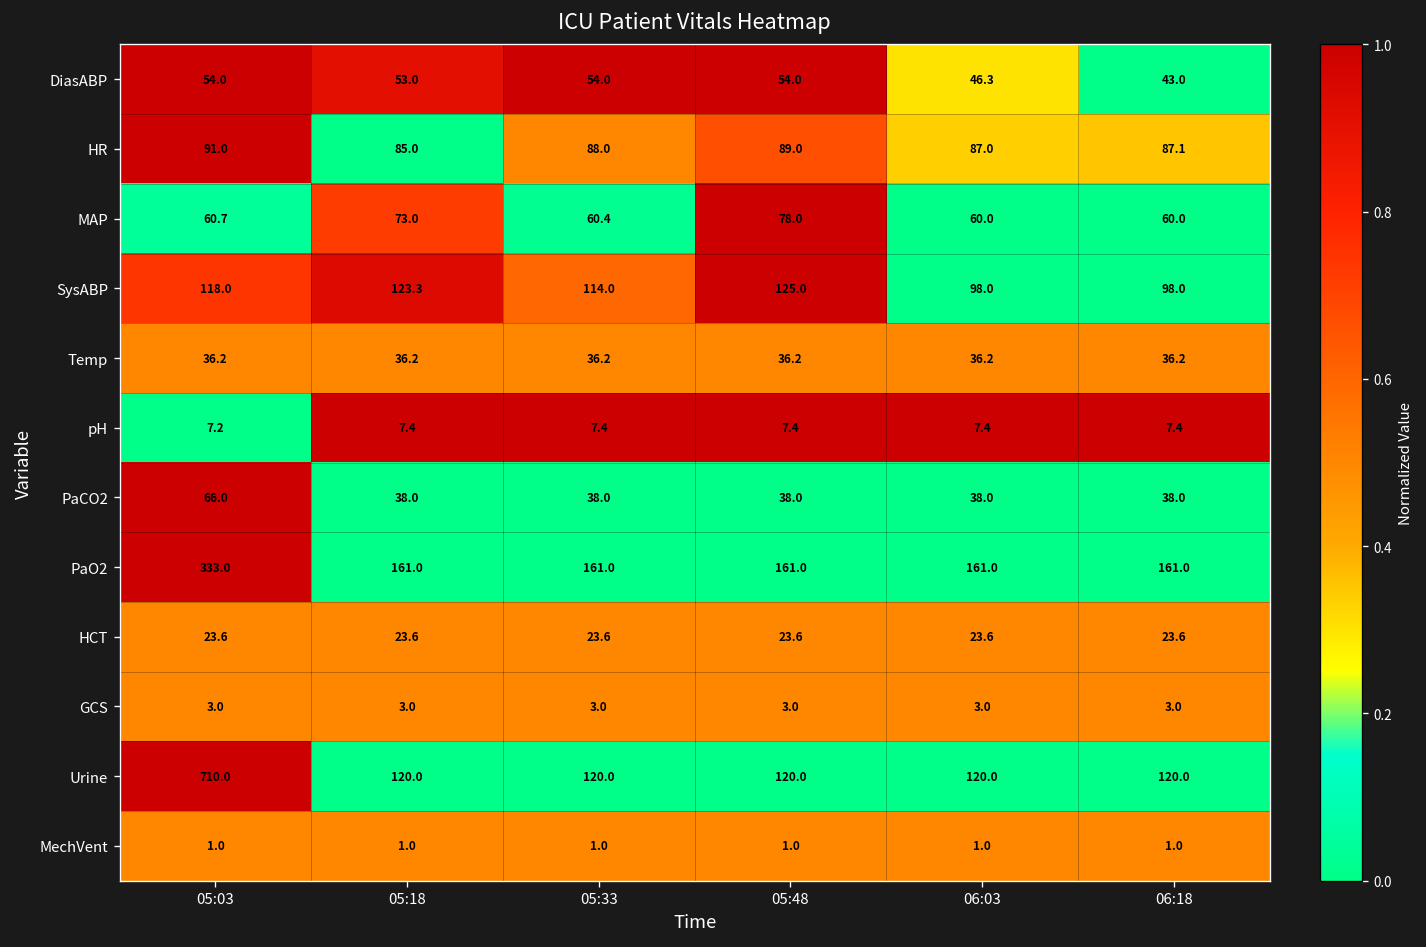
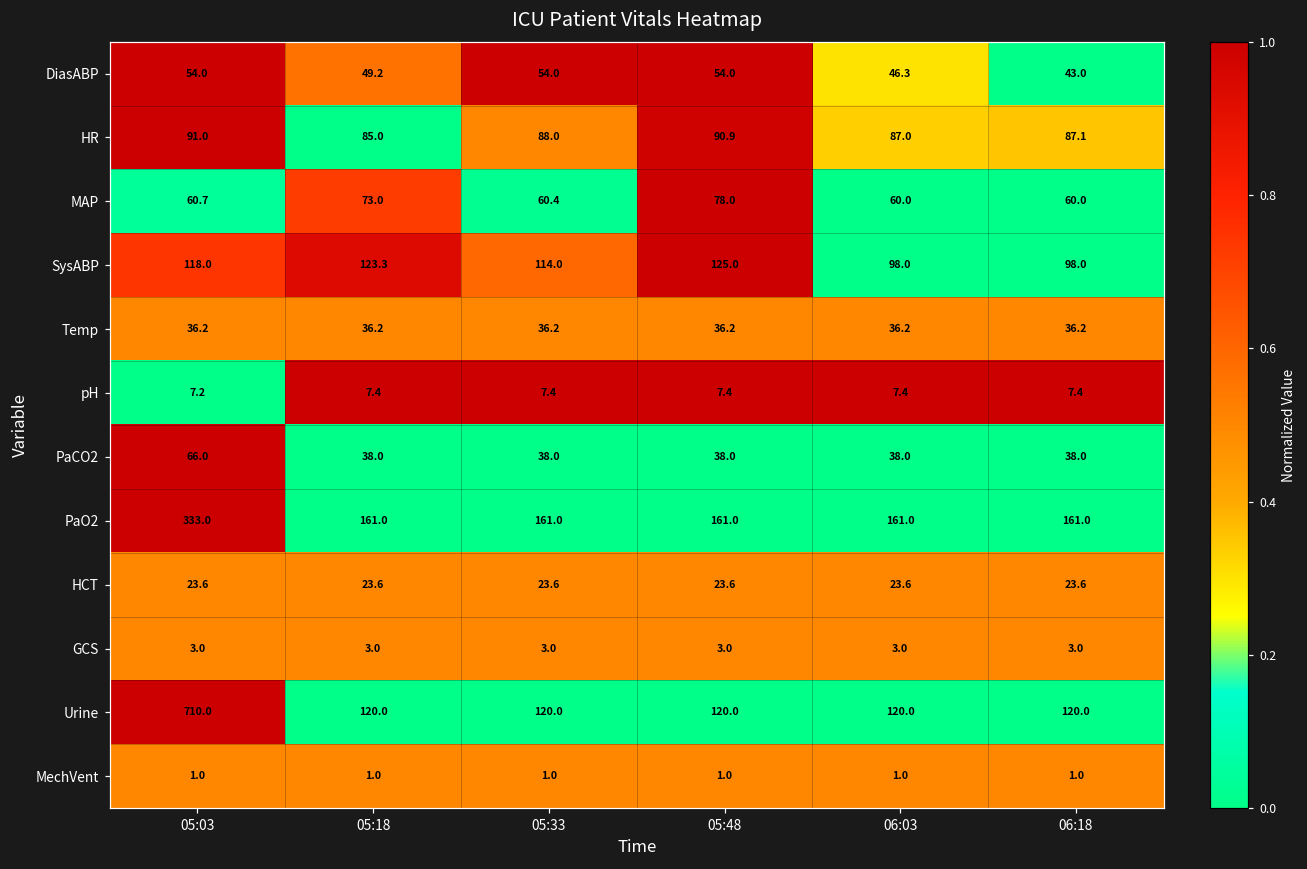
  {
    "DiasABP": {
      "05:03": 54.0,
-     "05:18": 53.0,
+     "05:18": 49.2,
      "05:33": 54.0,
      "05:48": 54.0,
      "06:03": 46.3,
      "06:18": 43.0
    },
    "HR": {
      "05:03": 91.0,
      "05:18": 85.0,
      "05:33": 88.0,
-     "05:48": 89.0,
+     "05:48": 90.9,
      "06:03": 87.0,
      "06:18": 87.1
    },
    "MAP": {
      "05:03": 60.7,
      "05:18": 73.0,
      "05:33": 60.4,
      "05:48": 78.0,
      "06:03": 60.0,
      "06:18": 60.0
    },
    "SysABP": {
      "05:03": 118.0,
      "05:18": 123.3,
      "05:33": 114.0,
      "05:48": 125.0,
      "06:03": 98.0,
      "06:18": 98.0
    },
    "Temp": {
      "05:03": 36.2,
      "05:18": 36.2,
      "05:33": 36.2,
      "05:48": 36.2,
      "06:03": 36.2,
      "06:18": 36.2
    },
    "pH": {
      "05:03": 7.2,
      "05:18": 7.4,
      "05:33": 7.4,
      "05:48": 7.4,
      "06:03": 7.4,
      "06:18": 7.4
    },
    "PaCO2": {
      "05:03": 66.0,
      "05:18": 38.0,
      "05:33": 38.0,
      "05:48": 38.0,
      "06:03": 38.0,
      "06:18": 38.0
    },
    "PaO2": {
      "05:03": 333.0,
      "05:18": 161.0,
      "05:33": 161.0,
      "05:48": 161.0,
      "06:03": 161.0,
      "06:18": 161.0
    },
    "HCT": {
      "05:03": 23.6,
      "05:18": 23.6,
      "05:33": 23.6,
      "05:48": 23.6,
      "06:03": 23.6,
      "06:18": 23.6
    },
    "GCS": {
      "05:03": 3.0,
      "05:18": 3.0,
      "05:33": 3.0,
      "05:48": 3.0,
      "06:03": 3.0,
      "06:18": 3.0
    },
    "Urine": {
      "05:03": 710.0,
      "05:18": 120.0,
      "05:33": 120.0,
      "05:48": 120.0,
      "06:03": 120.0,
      "06:18": 120.0
    },
    "MechVent": {
      "05:03": 1.0,
      "05:18": 1.0,
      "05:33": 1.0,
      "05:48": 1.0,
      "06:03": 1.0,
      "06:18": 1.0
    }
  }
